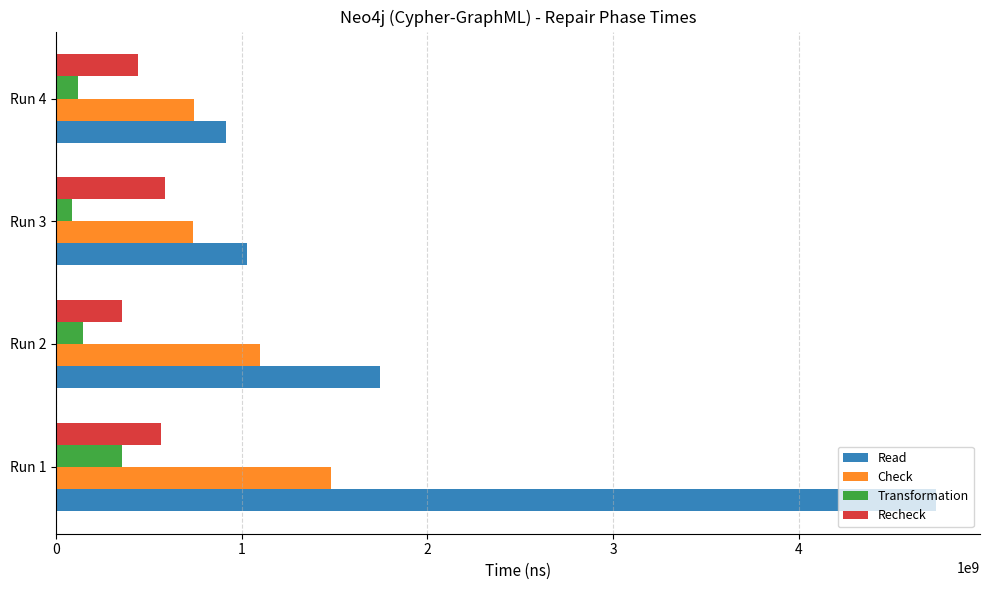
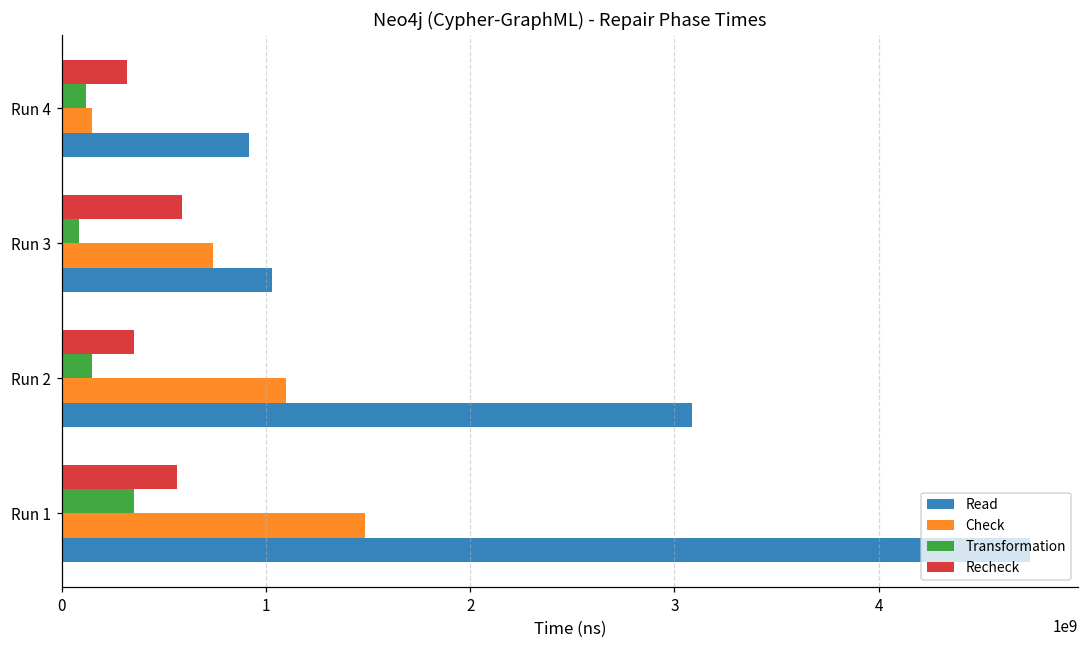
  {
    "Read": {
      "Run 4": 920000000,
      "Run 3": 1030000000,
-     "Run 2": 1740000000
+     "Run 2": 3090000000
    },
    "Check": {
-     "Run 4": 740000000,
+     "Run 4": 150000000,
      "Run 3": 740000000,
      "Run 2": 1100000000,
      "Run 1": 1480000000
    },
    "Transformation": {
      "Run 4": 120000000,
      "Run 3": 90000000,
      "Run 2": 150000000,
      "Run 1": 350000000
    },
    "Recheck": {
-     "Run 4": 440000000,
+     "Run 4": 320000000,
      "Run 3": 590000000,
      "Run 2": 360000000,
      "Run 1": 560000000
    }
  }
